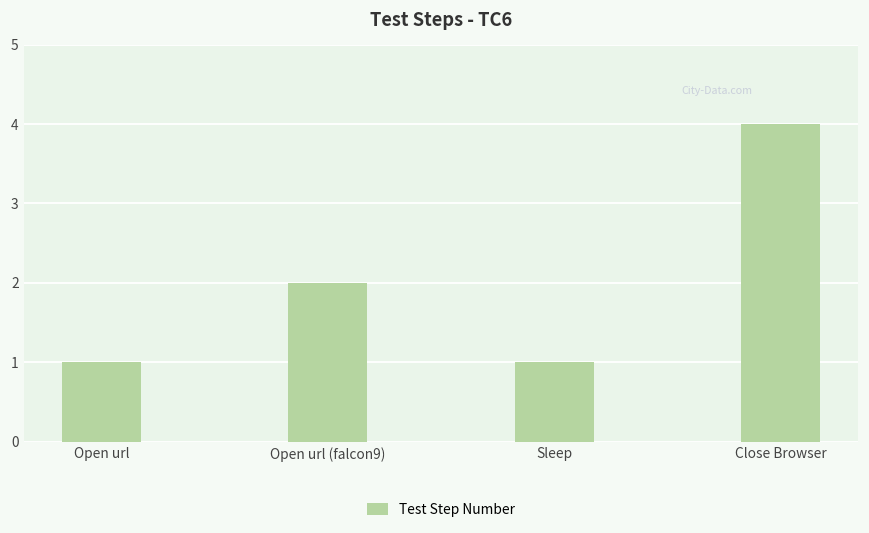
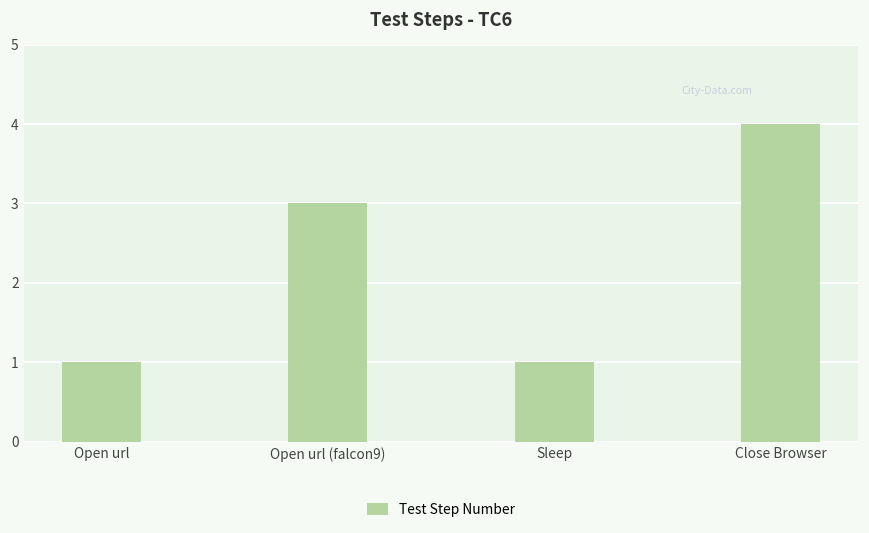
  {
    "Open url": 1,
-   "Open url (falcon9)": 2,
+   "Open url (falcon9)": 3,
    "Sleep": 1,
    "Close Browser": 4
  }
